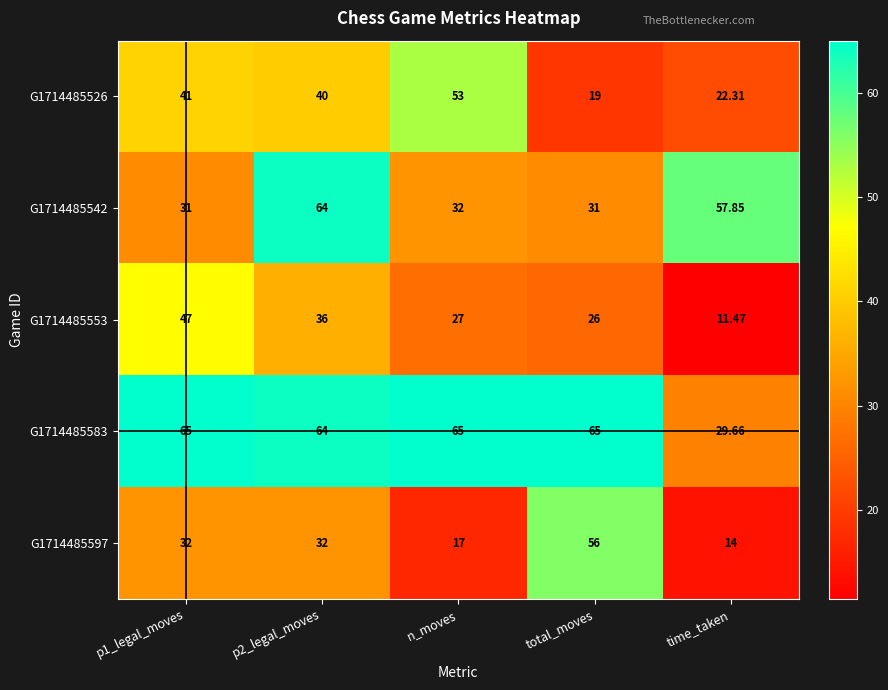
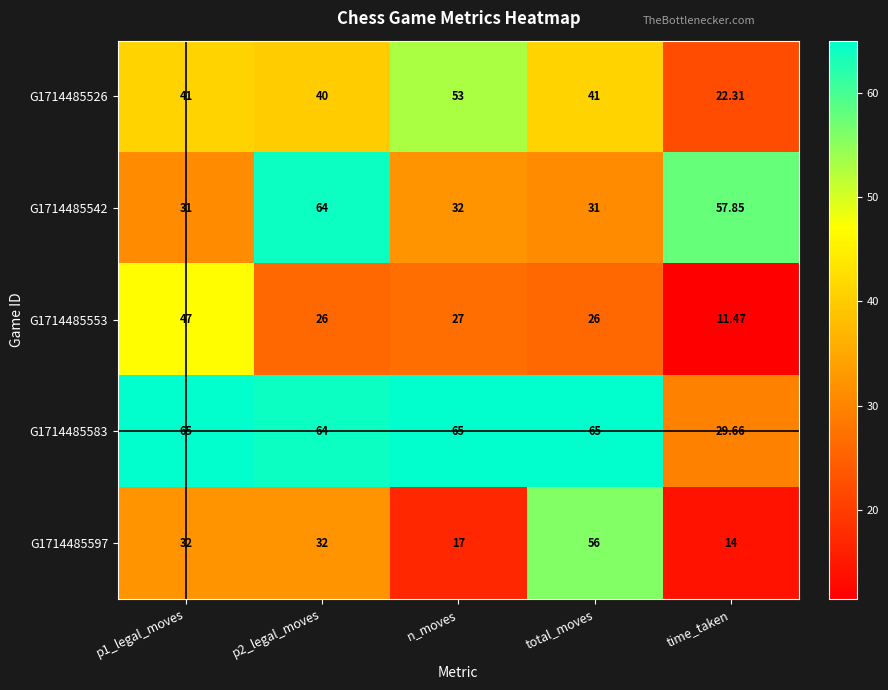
  {
    "G1714485526": {
      "p1_legal_moves": 41,
      "p2_legal_moves": 40,
      "n_moves": 53,
-     "total_moves": 19,
+     "total_moves": 41,
      "time_taken": 22.31
    },
    "G1714485542": {
      "p1_legal_moves": 31,
      "p2_legal_moves": 64,
      "n_moves": 32,
      "total_moves": 31,
      "time_taken": 57.85
    },
    "G1714485553": {
      "p1_legal_moves": 47,
-     "p2_legal_moves": 36,
+     "p2_legal_moves": 26,
      "n_moves": 27,
      "total_moves": 26,
      "time_taken": 11.47
    },
    "G1714485583": {
      "p1_legal_moves": 65,
      "p2_legal_moves": 64,
      "n_moves": 65,
      "total_moves": 65,
      "time_taken": 29.66
    },
    "G1714485597": {
      "p1_legal_moves": 32,
      "p2_legal_moves": 32,
      "n_moves": 17,
      "total_moves": 56,
      "time_taken": 14
    }
  }
